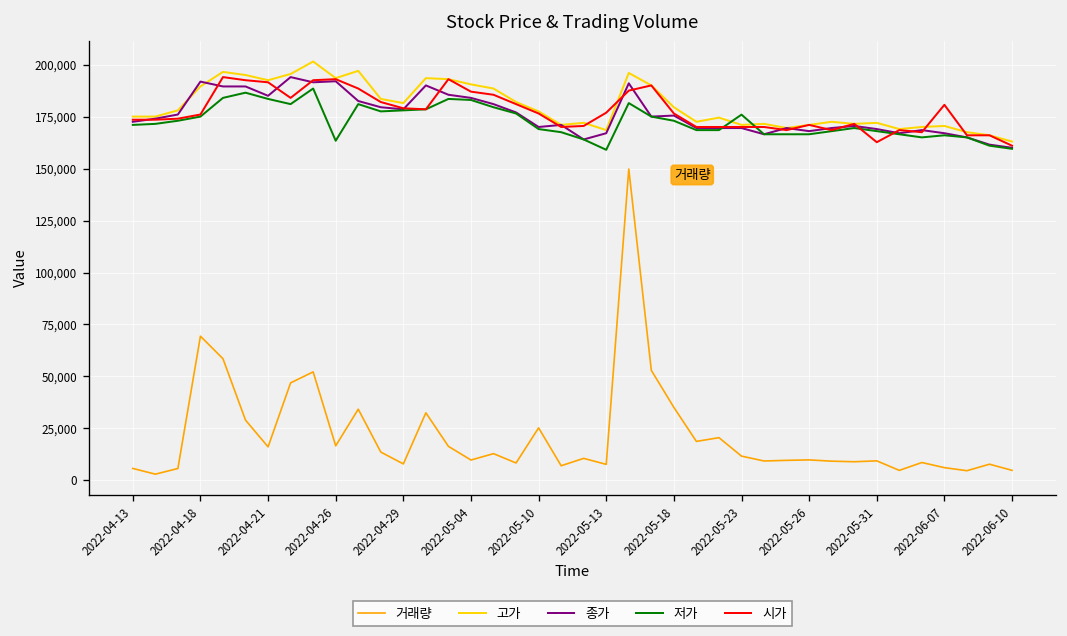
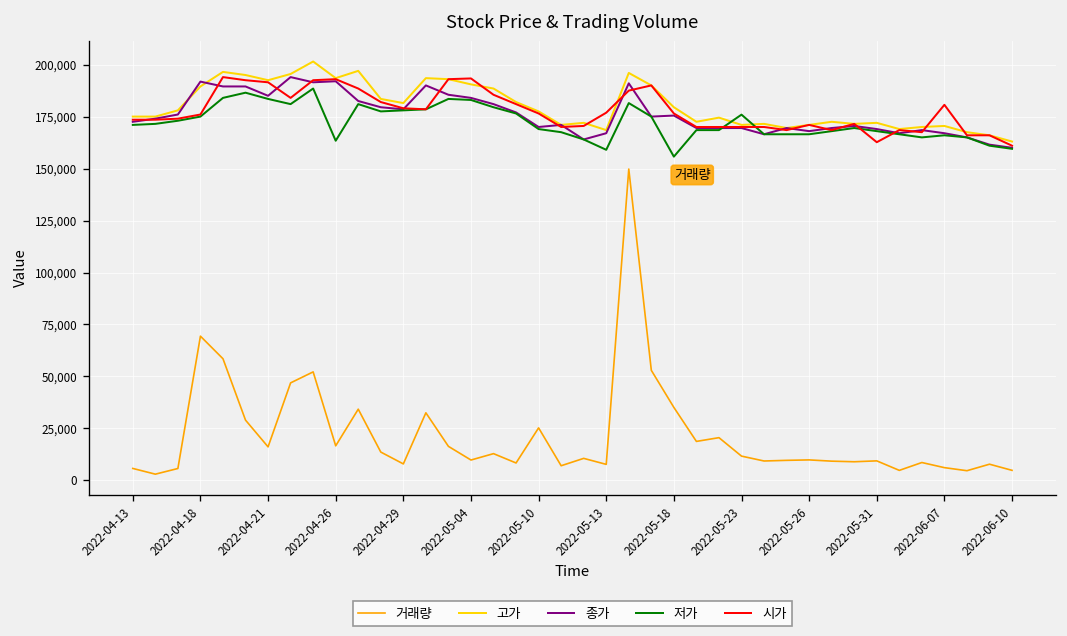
  {
    "종가": {
      "2022-04-18": "192,000",
      "2022-04-21": "185,000",
      "2022-05-13": "167,000",
      "2022-05-26": "168,000"
    },
    "저가": {
      "2022-04-13": "171,000",
      "2022-04-21": "184,000",
      "2022-04-26": "163,000",
      "2022-05-13": "159,000",
-     "2022-05-18": "173,000",
+     "2022-05-18": "156,000",
      "2022-05-23": "176,000",
      "2022-05-26": "167,000"
    },
    "시가": {
-     "2022-05-04": "187,000",
+     "2022-05-04": "193,000",
      "2022-05-13": "177,000",
      "2022-05-31": "163,000",
      "2022-06-07": "181,000"
    }
  }
